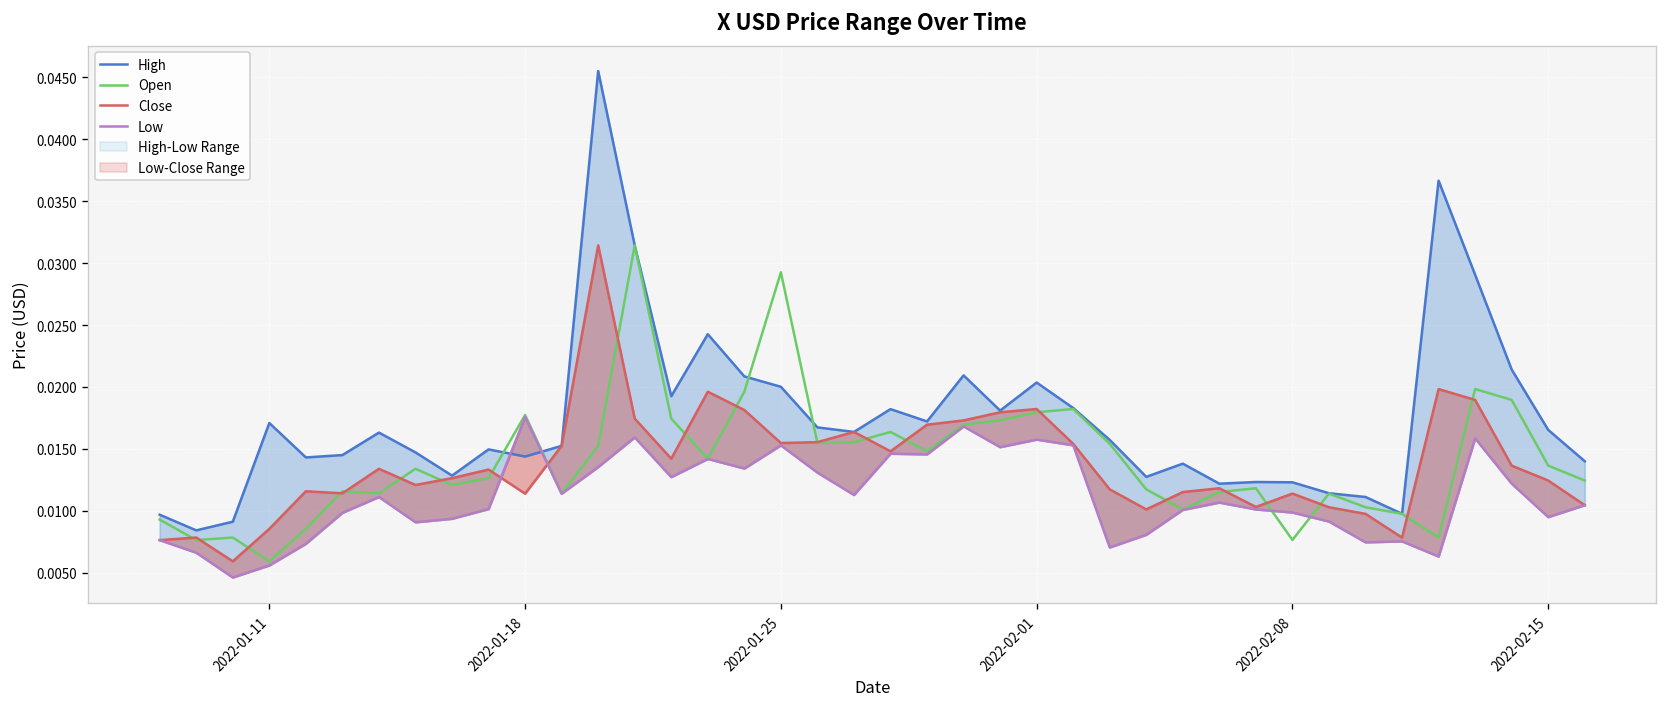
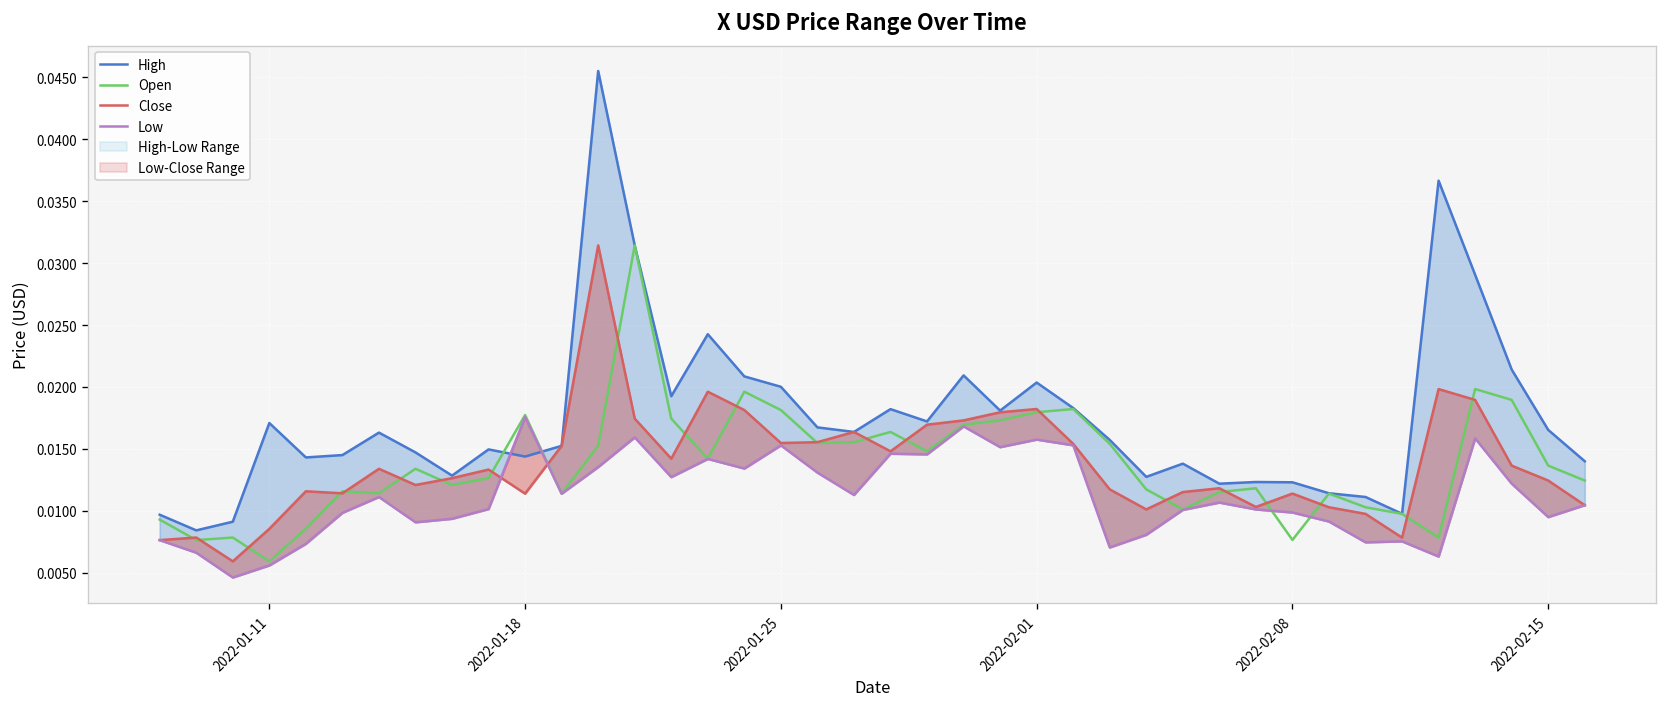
  {
    "High": {
      "2022-01-18": 0.0144
    },
    "Open": {
      "2022-01-11": 0.0059,
-     "2022-01-25": 0.0293,
+     "2022-01-25": 0.0181,
      "2022-02-01": 0.0180,
      "2022-02-08": 0.0077,
      "2022-02-15": 0.0137
    },
    "Low": {
      "2022-01-11": 0.0056,
      "2022-02-01": 0.0158,
      "2022-02-08": 0.0099,
      "2022-02-15": 0.0095
    }
  }
